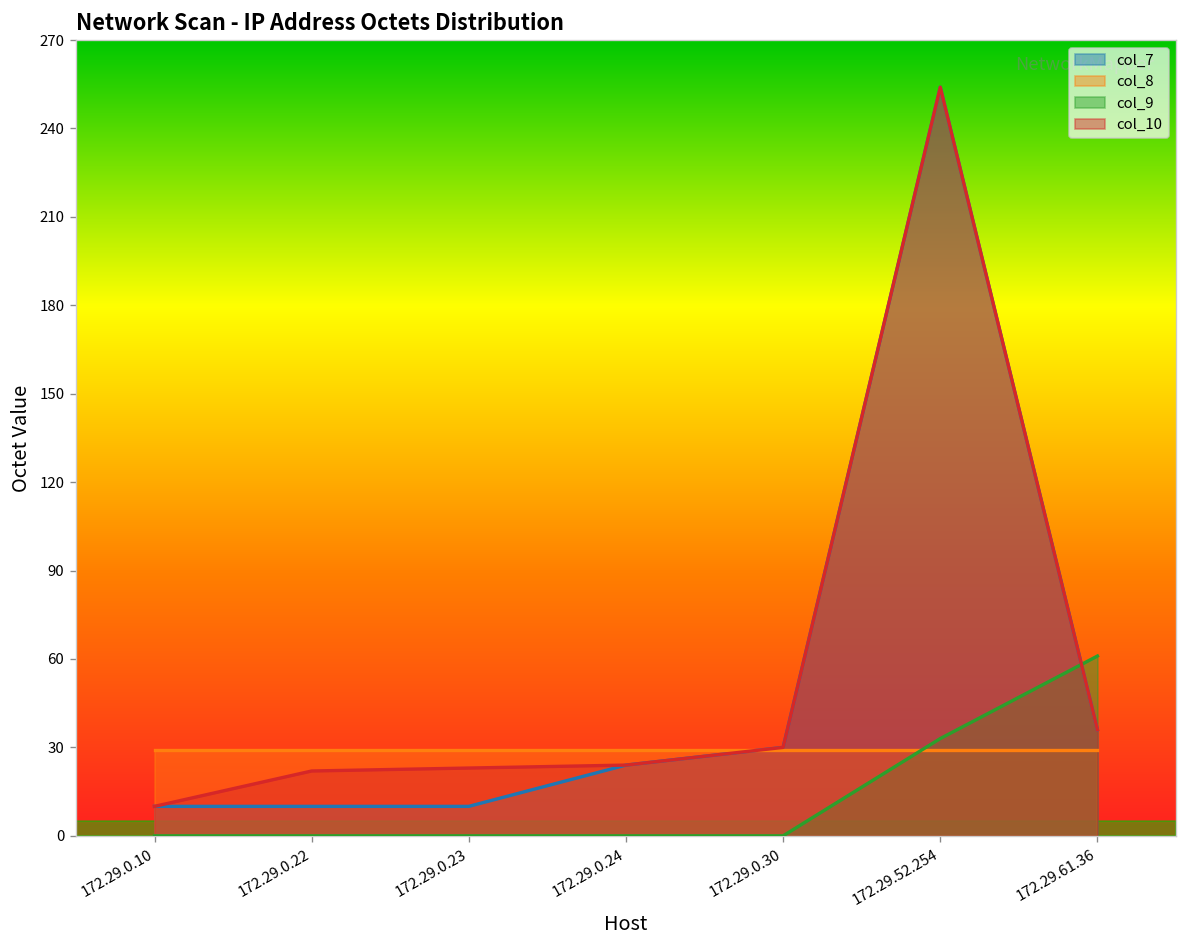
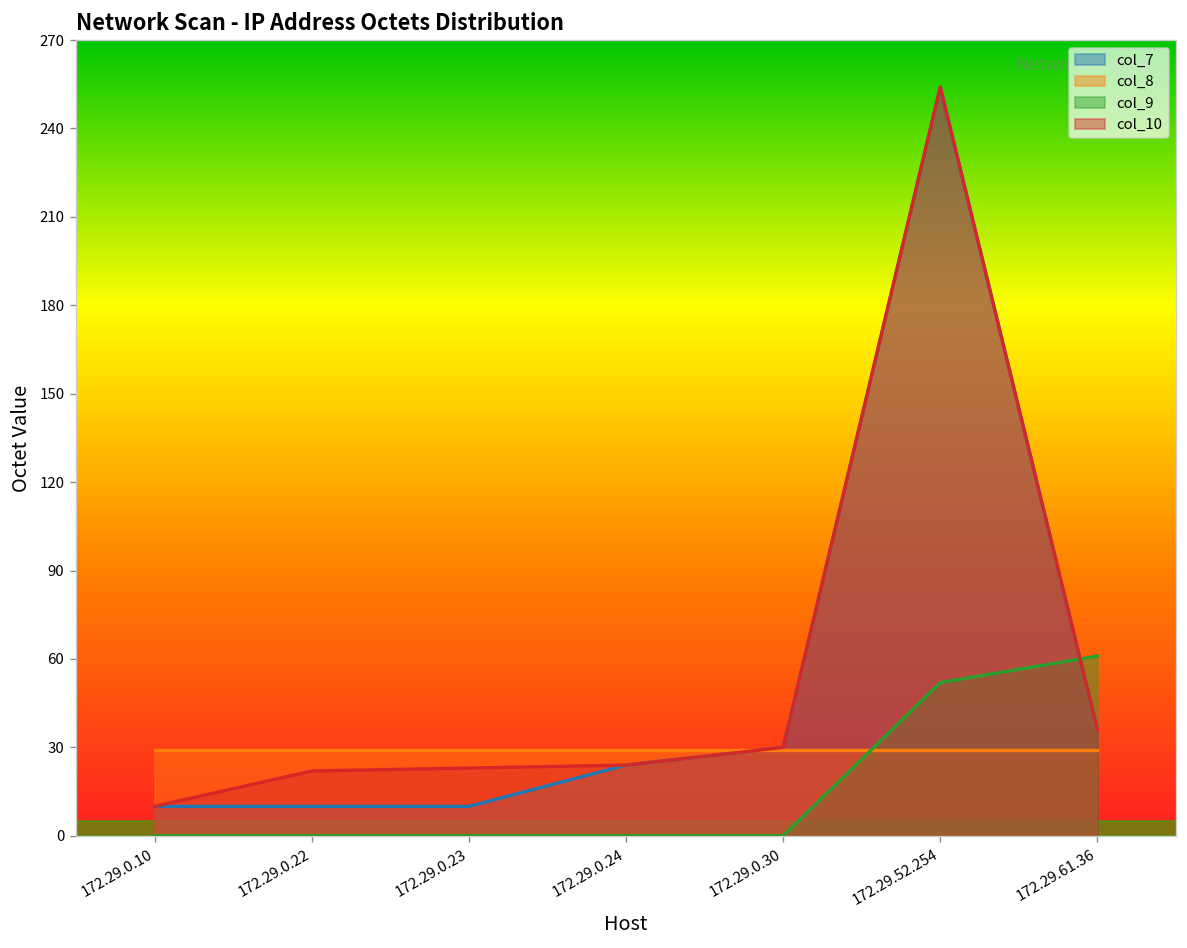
  {
    "col_7": {
      "172.29.0.22": 10,
      "172.29.0.23": 10
    },
    "col_8": {
      "172.29.0.10": 29,
      "172.29.0.22": 29,
      "172.29.0.23": 29,
      "172.29.0.24": 29,
      "172.29.52.254": 29,
      "172.29.61.36": 29
    },
    "col_9": {
-     "172.29.52.254": 33,
+     "172.29.52.254": 52,
      "172.29.61.36": 61
    },
    "col_10": {
      "172.29.0.22": 22,
      "172.29.0.23": 23
    }
  }
